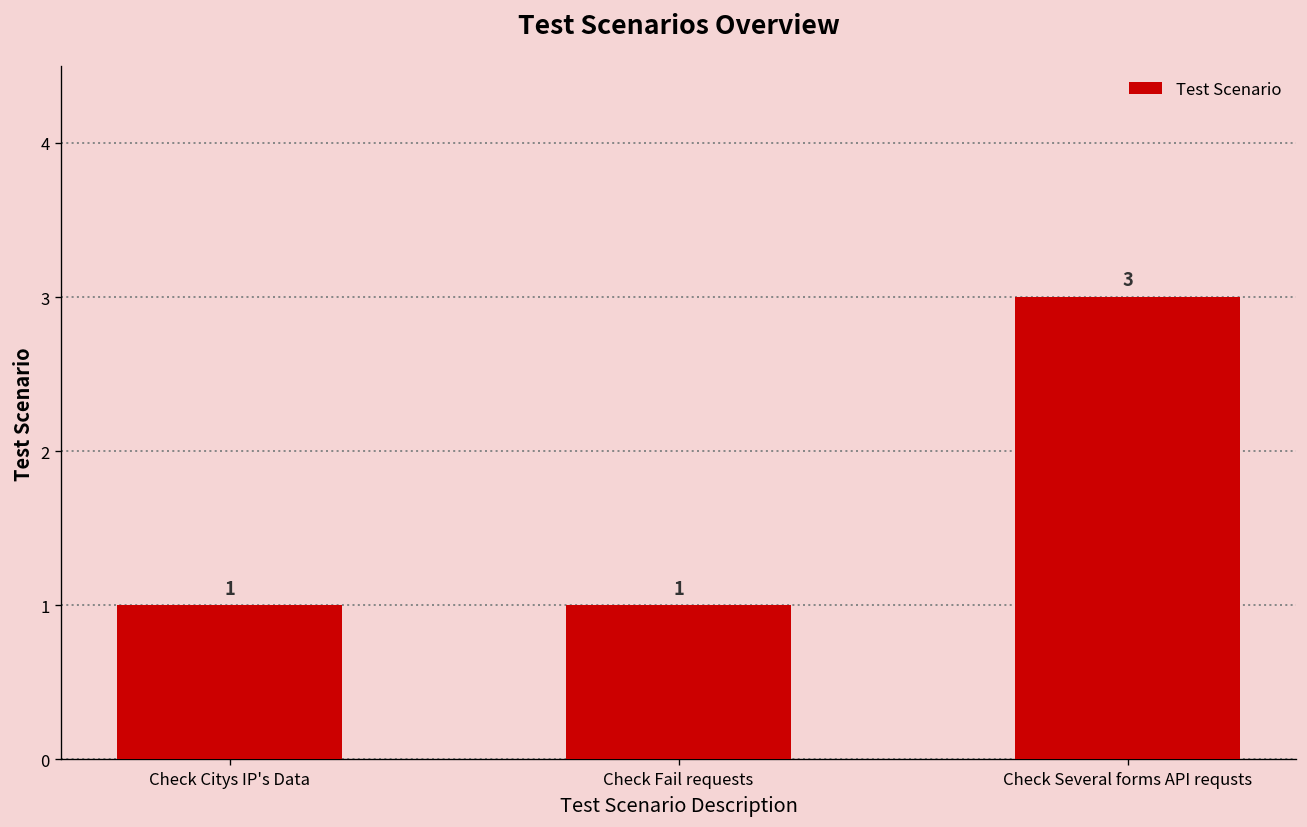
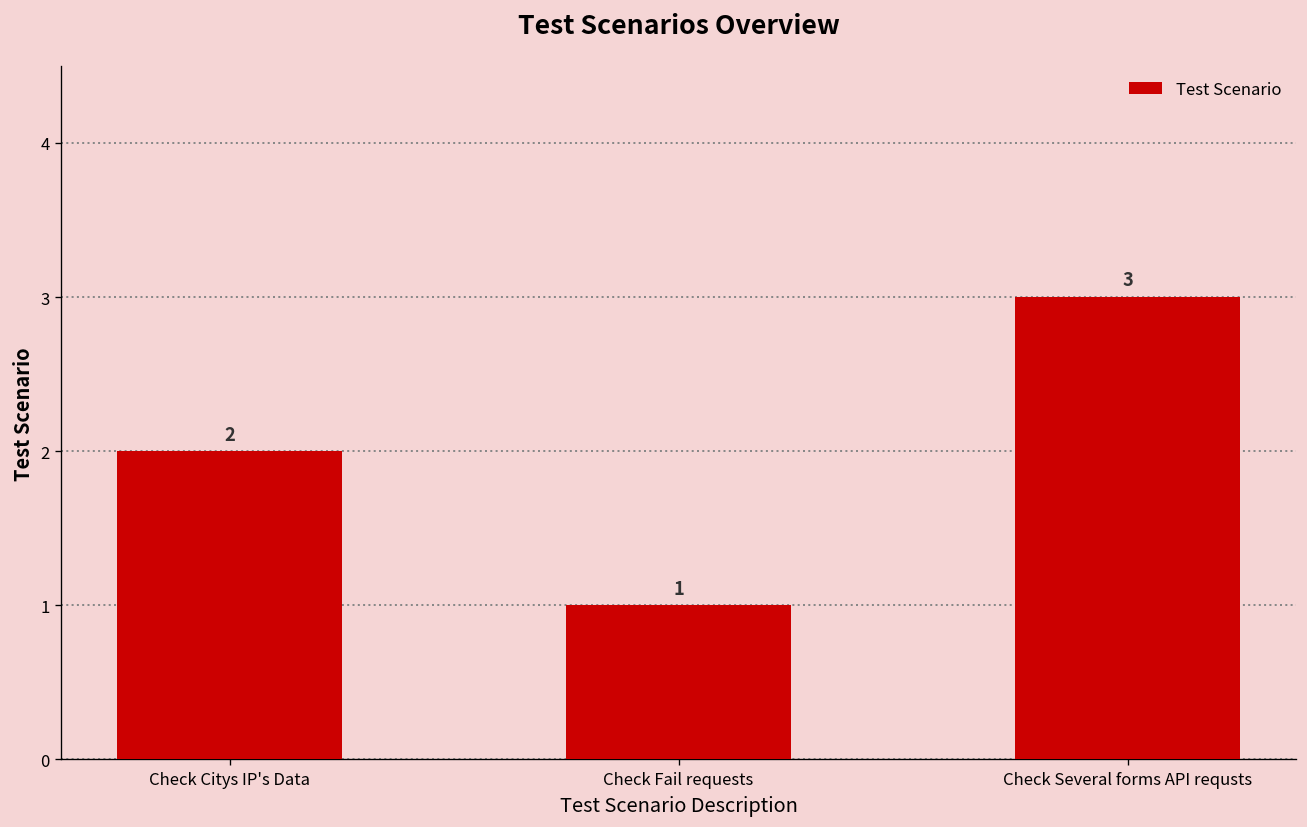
  {
-   "Check Citys IP's Data": 1,
+   "Check Citys IP's Data": 2,
    "Check Fail requests": 1,
    "Check Several forms API requsts": 3
  }
